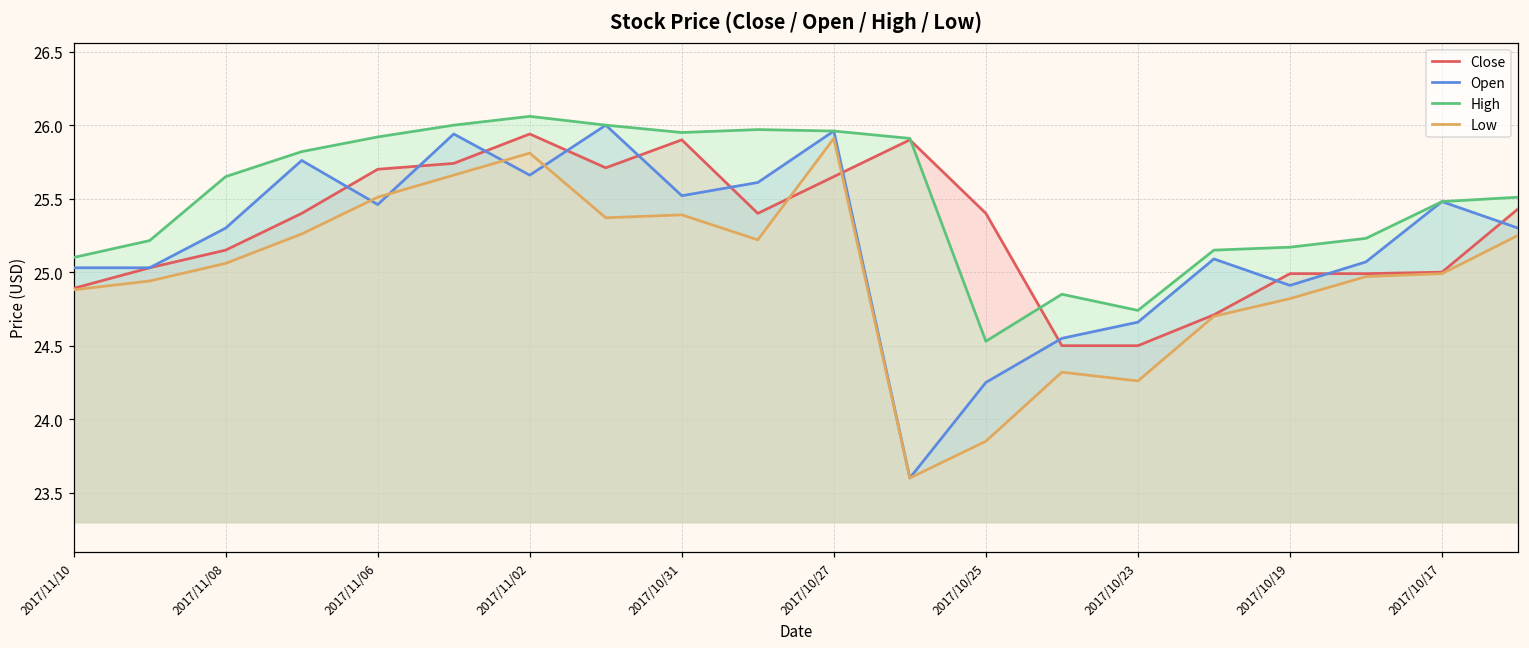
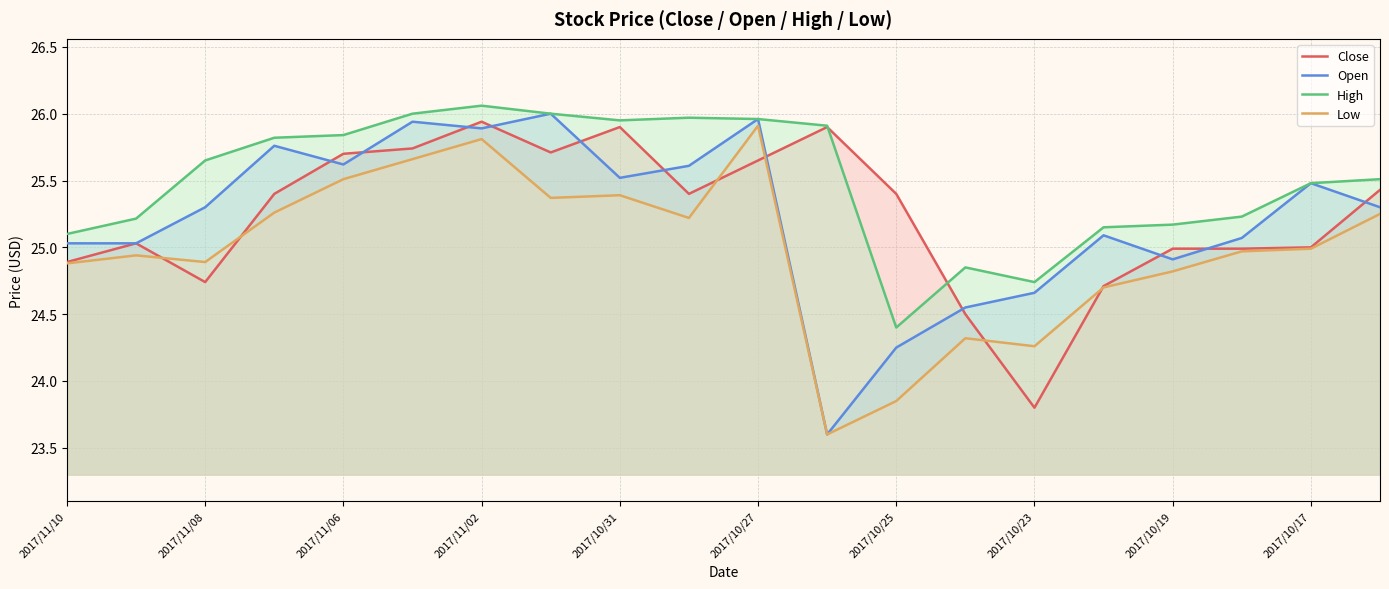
  {
    "Close": {
-     "2017/11/08": 25.15,
+     "2017/11/08": 24.74,
      "2017/11/06": 25.70,
      "2017/11/02": 25.94,
      "2017/10/31": 25.90,
      "2017/10/27": 25.65,
      "2017/10/25": 25.40,
-     "2017/10/23": 24.5,
+     "2017/10/23": 23.8,
      "2017/10/19": 24.99
    },
    "Open": {
      "2017/11/10": 25.03,
      "2017/11/08": 25.30,
-     "2017/11/06": 25.46,
-     "2017/11/02": 25.66,
+     "2017/11/06": 25.62,
+     "2017/11/02": 25.89,
      "2017/10/31": 25.52,
      "2017/10/25": 24.25,
      "2017/10/23": 24.66,
      "2017/10/19": 24.91
    },
    "High": {
      "2017/11/10": 25.10,
      "2017/11/08": 25.65,
-     "2017/11/06": 25.92,
+     "2017/11/06": 25.84,
      "2017/11/02": 26.06,
      "2017/10/31": 25.95,
-     "2017/10/25": 24.53,
+     "2017/10/25": 24.40,
      "2017/10/23": 24.74,
      "2017/10/19": 25.17
    },
    "Low": {
-     "2017/11/08": 25.06,
+     "2017/11/08": 24.89,
      "2017/11/06": 25.51,
      "2017/11/02": 25.81,
      "2017/10/31": 25.39,
      "2017/10/27": 25.91,
      "2017/10/25": 23.85,
      "2017/10/23": 24.26,
      "2017/10/19": 24.82
    }
  }
